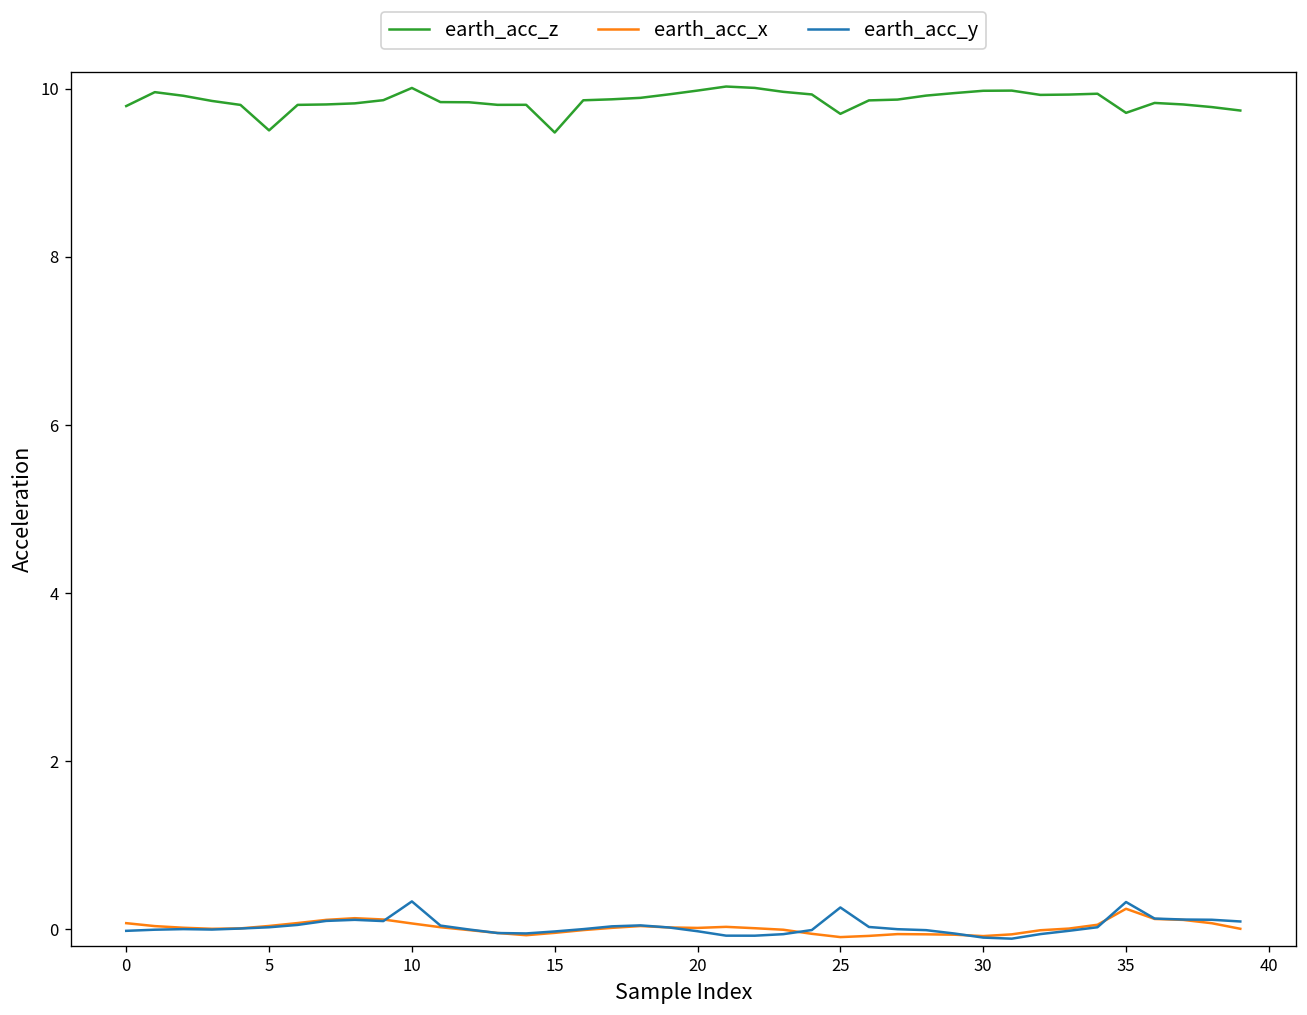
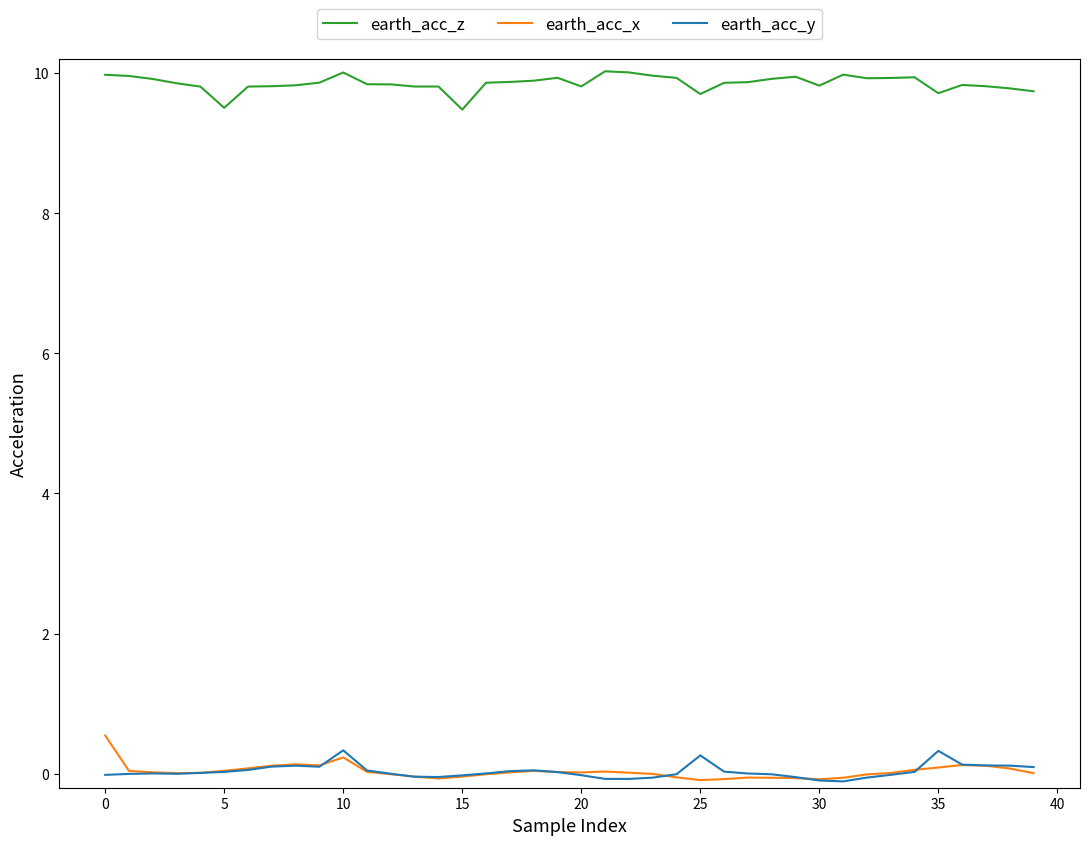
  {
    "earth_acc_z": {
-     "0": 9.8,
+     "0": 10.0,
      "5": 9.5,
      "10": 10.0,
      "15": 9.5,
-     "20": 10.0,
+     "20": 9.8,
      "25": 9.7,
-     "30": 10.0,
+     "30": 9.8,
      "35": 9.7
    },
    "earth_acc_x": {
-     "0": 0.1,
-     "10": 0.1,
+     "0": 0.5,
+     "10": 0.2,
      "20": 0.0,
      "25": -0.1,
-     "35": 0.2
+     "35": 0.1
    },
    "earth_acc_y": {
      "0": 0.0,
      "10": 0.3,
      "20": 0.0,
      "25": 0.3,
      "35": 0.3
    }
  }
